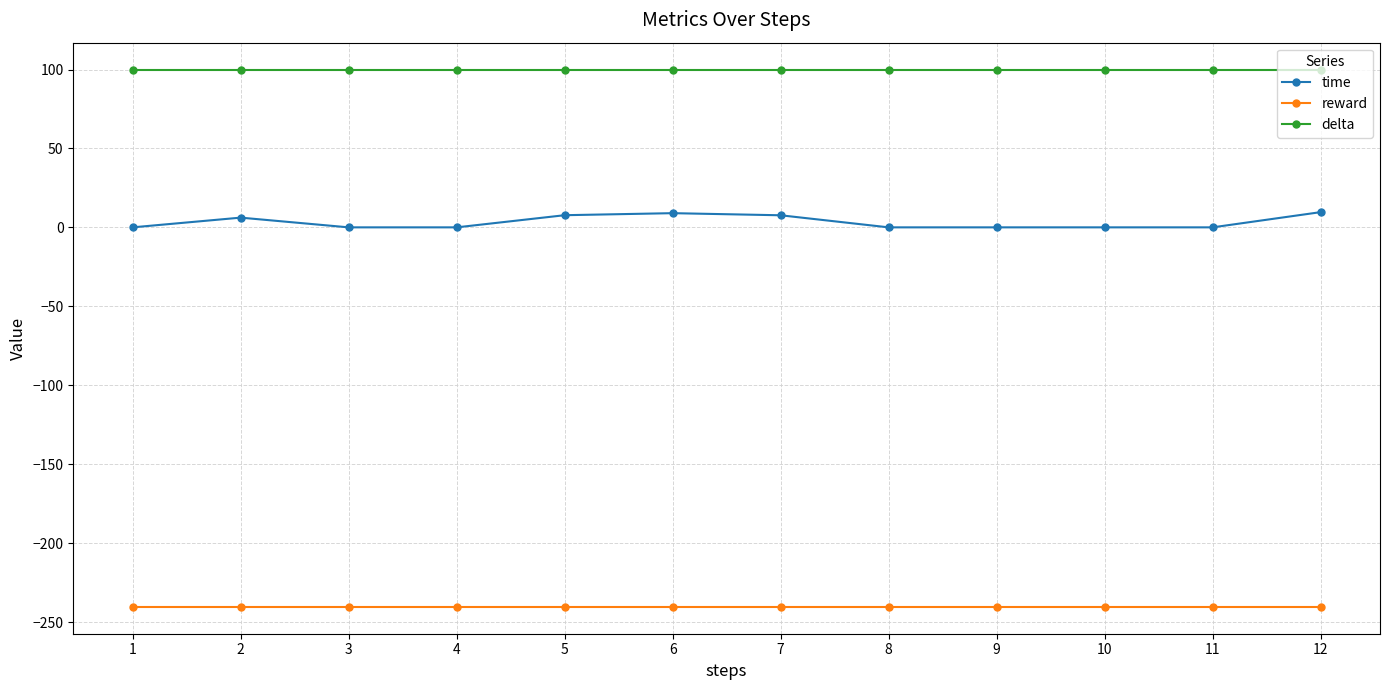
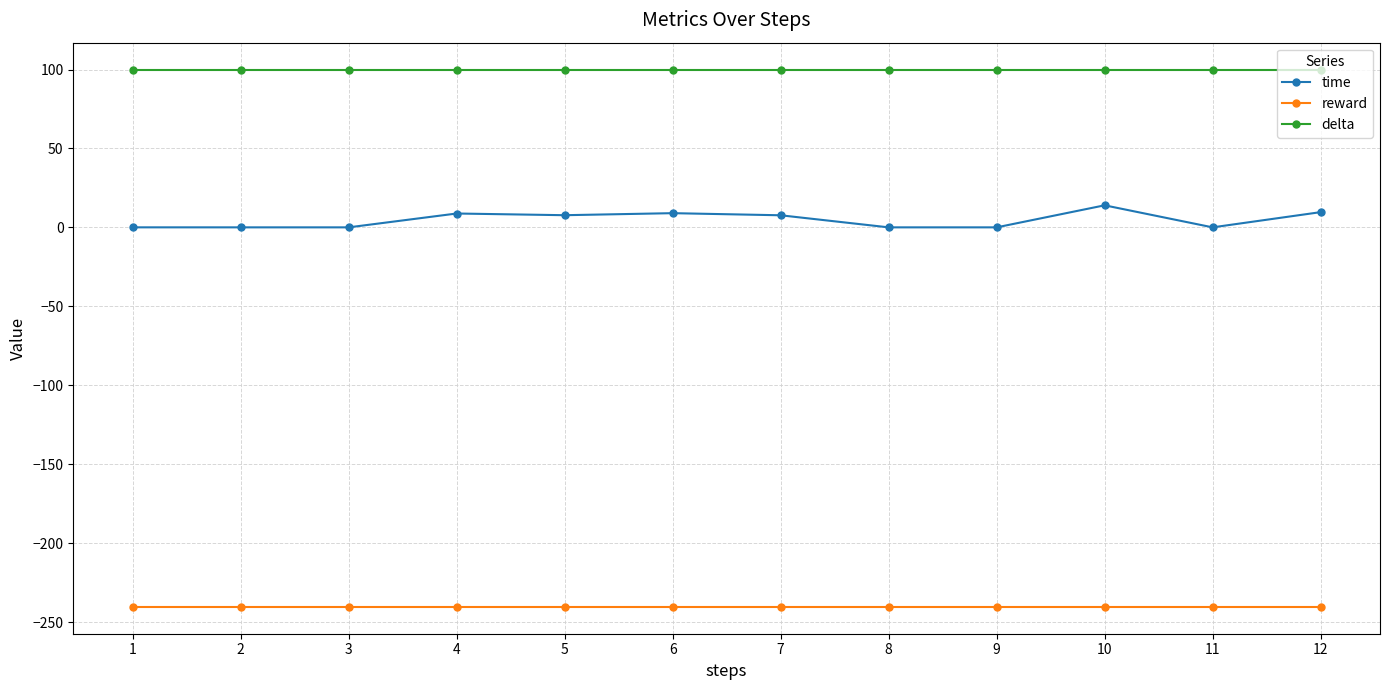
  {
    "time": {
      "1": 0,
-     "2": 6,
+     "2": 0,
      "3": 0,
-     "4": 0,
+     "4": 9,
      "5": 8,
      "6": 9,
      "7": 8,
      "8": 0,
      "9": 0,
-     "10": 0,
+     "10": 14,
      "11": 0,
      "12": 10
    },
    "reward": {
      "1": -240,
      "2": -240,
      "3": -240,
      "4": -240,
      "5": -240,
      "6": -240,
      "7": -240,
      "8": -240,
      "9": -240,
      "10": -240,
      "11": -240,
      "12": -240
    },
    "delta": {
      "1": 100,
      "2": 100,
      "3": 100,
      "4": 100,
      "5": 100,
      "6": 100,
      "7": 100,
      "8": 100,
      "9": 100,
      "10": 100,
      "11": 100
    }
  }
